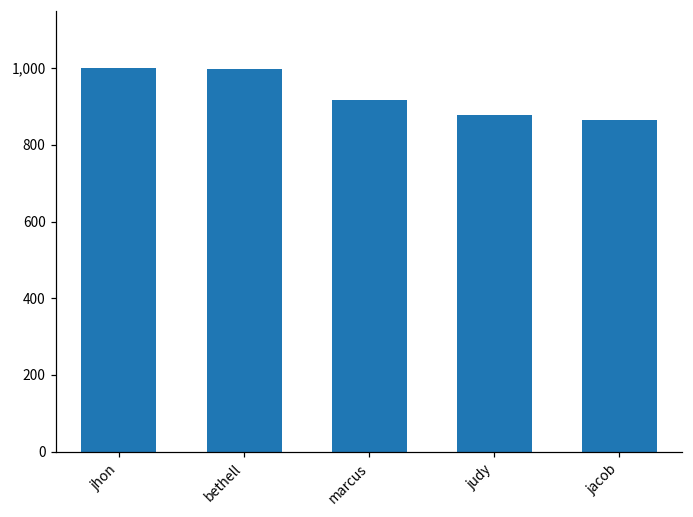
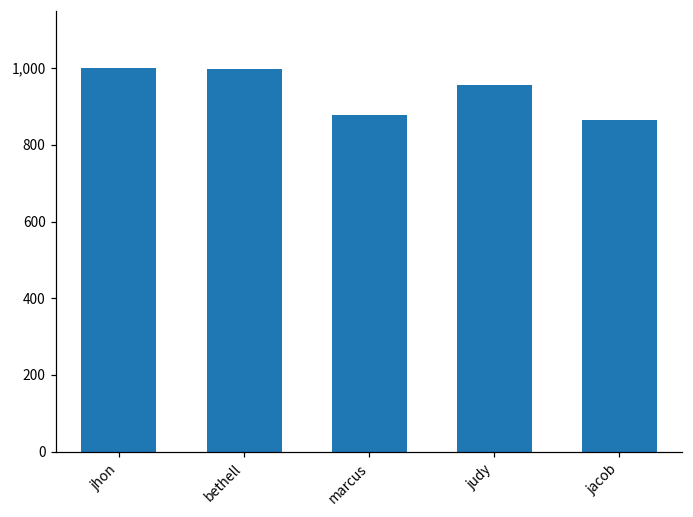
  {
    "jhon": "1,000",
    "bethell": "1,000",
-   "marcus": "920",
-   "judy": "880",
+   "marcus": "880",
+   "judy": "960",
    "jacob": "870"
  }
